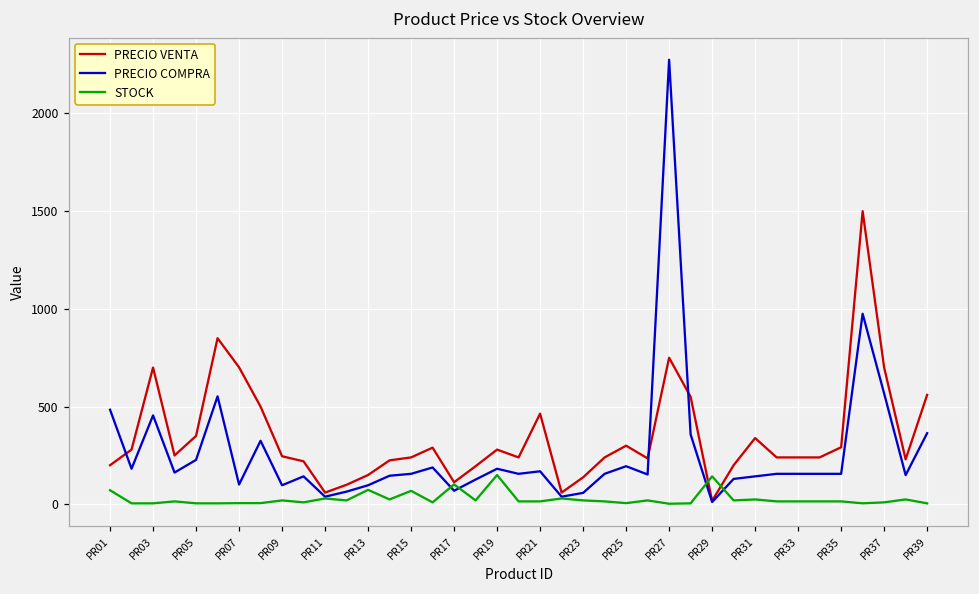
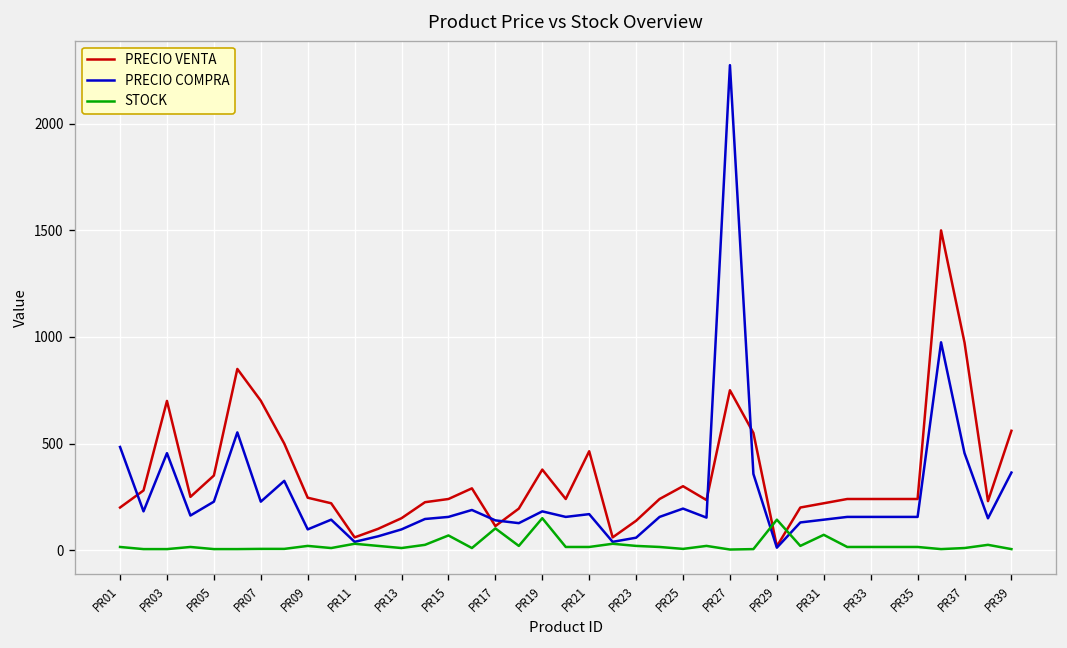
  {
    "PRECIO VENTA": {
      "PR01": 200,
      "PR03": 700,
      "PR05": 350,
      "PR07": 700,
      "PR09": 250,
      "PR11": 60,
      "PR13": 150,
      "PR15": 240,
-     "PR19": 280,
+     "PR19": 380,
      "PR21": 460,
      "PR23": 140,
      "PR25": 300,
      "PR27": 750,
-     "PR31": 340,
+     "PR31": 220,
      "PR33": 240,
-     "PR35": 290,
-     "PR37": 700,
+     "PR35": 240,
+     "PR37": 970,
      "PR39": 560
    },
    "PRECIO COMPRA": {
      "PR01": 480,
      "PR03": 460,
      "PR05": 230,
-     "PR07": 100,
+     "PR07": 230,
      "PR09": 100,
      "PR13": 100,
      "PR15": 160,
-     "PR17": 70,
+     "PR17": 140,
      "PR19": 180,
      "PR21": 170,
      "PR23": 60,
      "PR25": 200,
      "PR27": 2280,
      "PR31": 140,
      "PR33": 160,
      "PR35": 160,
-     "PR37": 570,
+     "PR37": 460,
      "PR39": 360
    },
    "STOCK": {
-     "PR01": 70,
+     "PR01": 20,
      "PR03": 10,
      "PR05": 10,
      "PR07": 10,
      "PR09": 20,
-     "PR13": 70,
+     "PR13": 10,
      "PR15": 70,
      "PR19": 150,
      "PR21": 20,
      "PR23": 20,
      "PR25": 10,
      "PR27": 0,
      "PR29": 140,
-     "PR31": 30,
+     "PR31": 70,
      "PR33": 20,
      "PR35": 20,
      "PR37": 10,
      "PR39": 10
    }
  }
